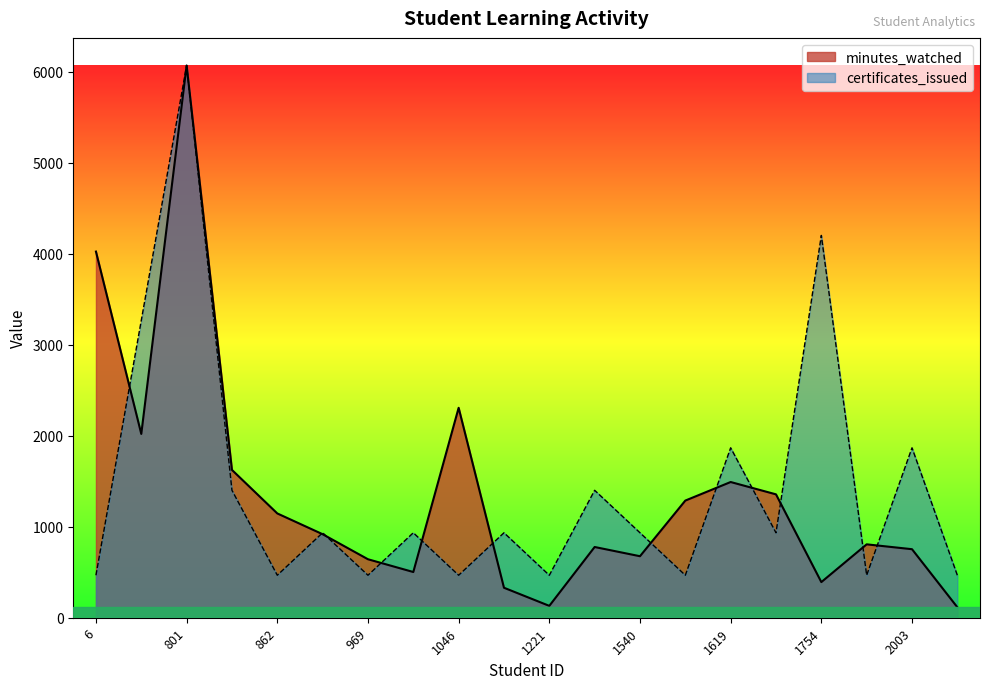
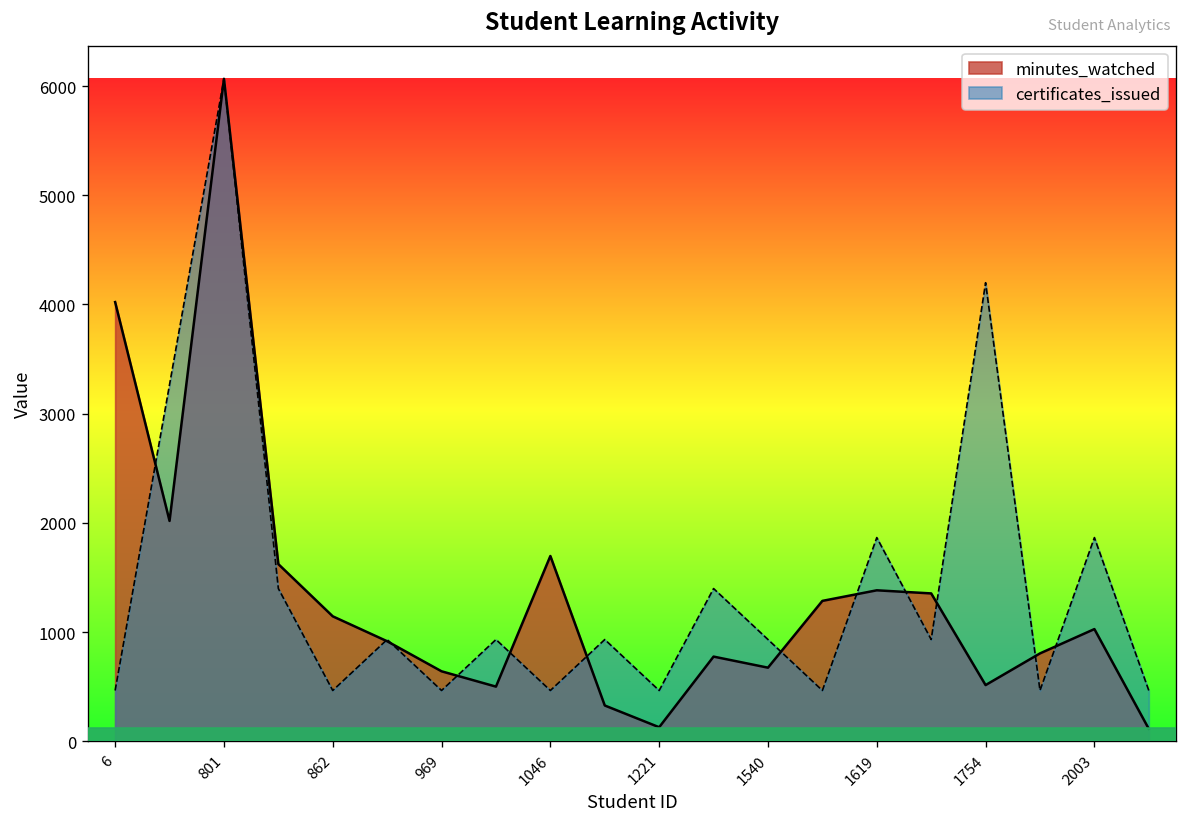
  {
    "minutes_watched": {
      "6": 4000,
      "862": 1100,
      "969": 600,
-     "1046": 2300,
+     "1046": 1700,
      "1221": 100,
      "1540": 700,
-     "1619": 1500,
-     "1754": 400,
-     "2003": 800
+     "1619": 1400,
+     "1754": 500,
+     "2003": 1000
    },
    "certificates_issued": {
      "6": 500,
      "862": 500,
      "969": 500,
      "1046": 500,
      "1221": 500,
      "1540": 900,
      "1619": 1900,
      "1754": 4200,
      "2003": 1900
    }
  }
